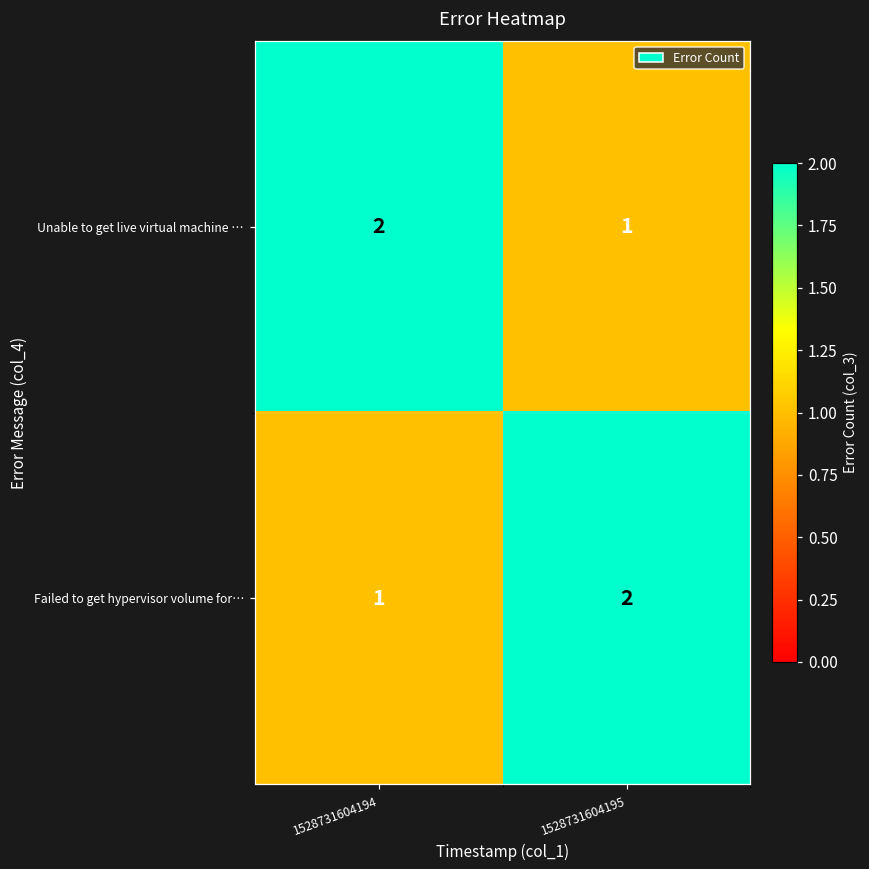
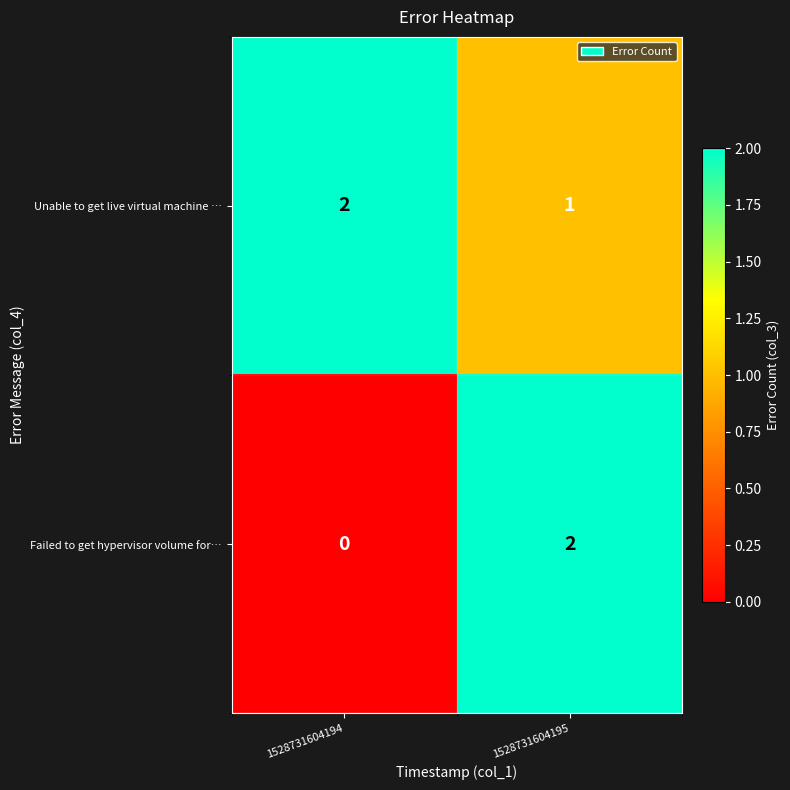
  {
    "Unable to get live virtual machine …": {
      "1528731604194": 2,
      "1528731604195": 1
    },
    "Failed to get hypervisor volume for…": {
-     "1528731604194": 1,
+     "1528731604194": 0,
      "1528731604195": 2
    }
  }
